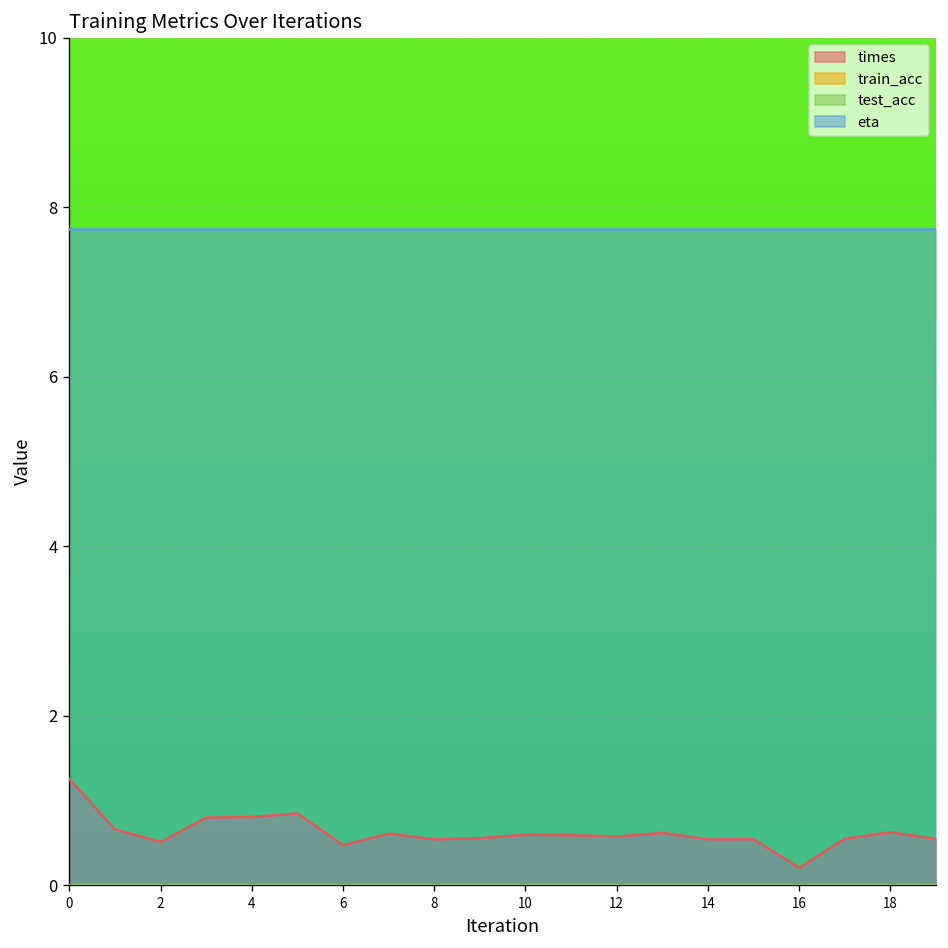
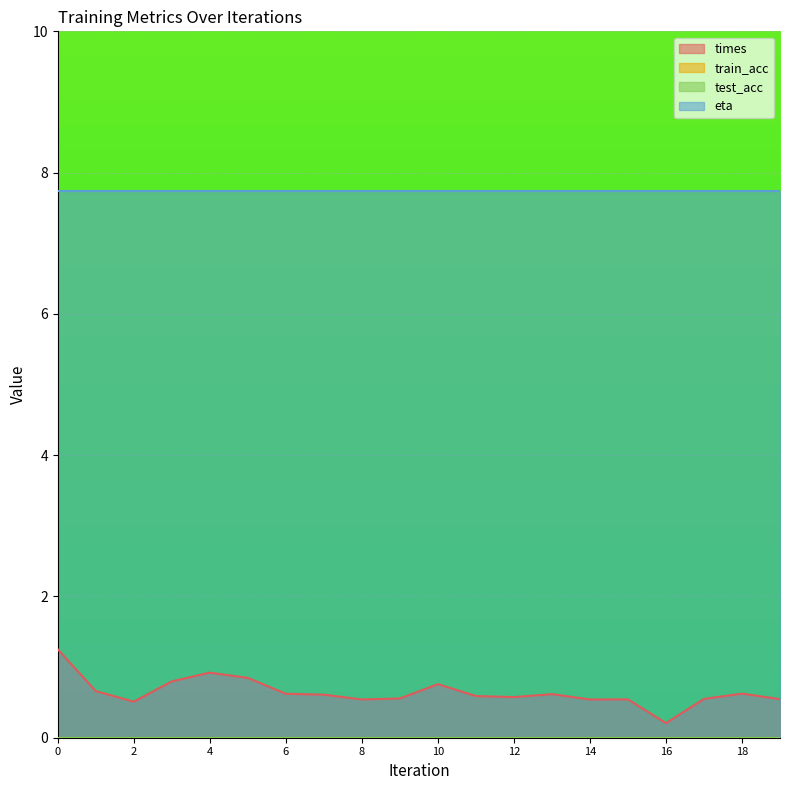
  {
    "times": {
      "0": 1.3,
      "2": 0.5,
-     "4": 0.8,
-     "6": 0.5,
+     "4": 0.9,
+     "6": 0.6,
      "8": 0.5,
-     "10": 0.6,
+     "10": 0.8,
      "12": 0.6,
      "14": 0.5,
      "16": 0.2,
      "18": 0.6
    },
    "test_acc": {
      "0": 0.0,
      "2": 0.0,
      "4": 0.0,
      "6": 0.0,
      "8": 0.0,
      "10": 0.0,
      "12": 0.0,
      "14": 0.0,
      "16": 0.0,
      "18": 0.0
    },
    "eta": {
      "0": 7.7,
      "2": 7.7,
      "4": 7.7,
      "6": 7.7,
      "8": 7.7,
      "10": 7.7,
      "12": 7.7,
      "14": 7.7,
      "16": 7.7,
      "18": 7.7
    }
  }
